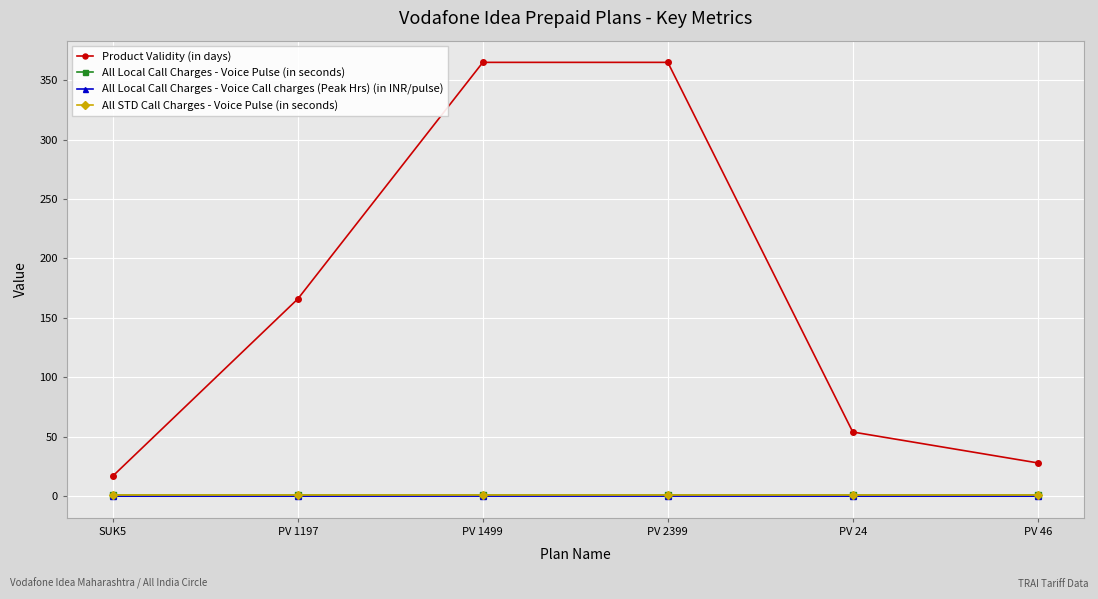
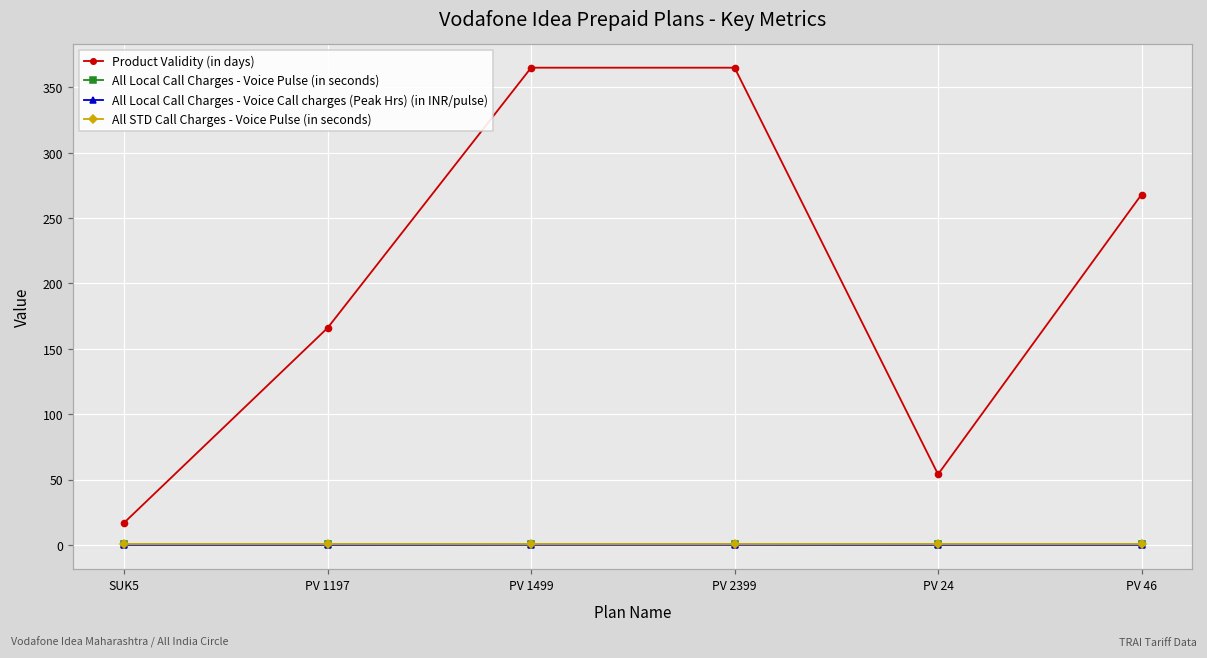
  {
    "Product Validity (in days)": {
      "SUK5": 17,
      "PV 1197": 166,
      "PV 1499": 365,
      "PV 2399": 365,
      "PV 24": 54,
-     "PV 46": 28
+     "PV 46": 268
    }
  }
